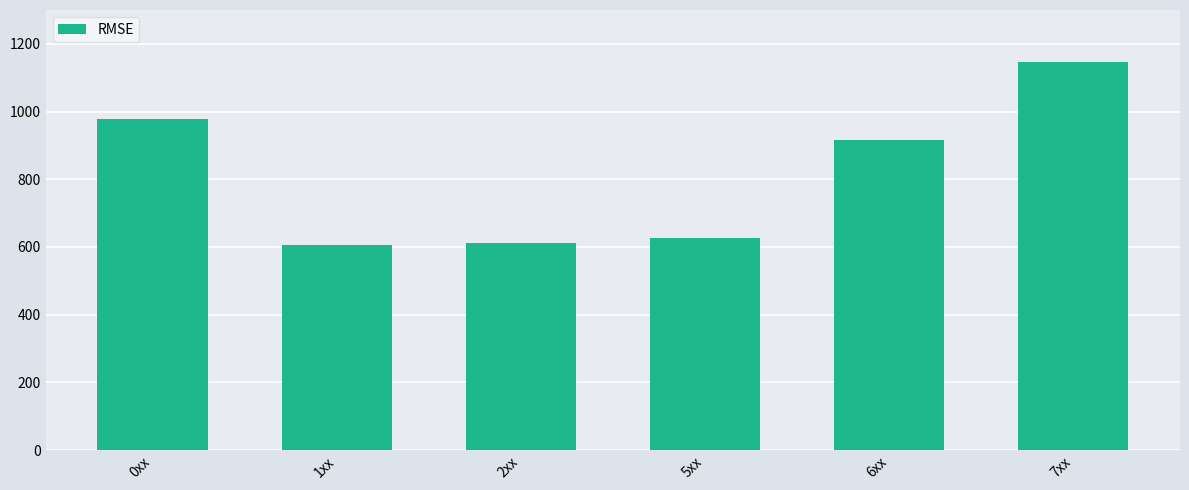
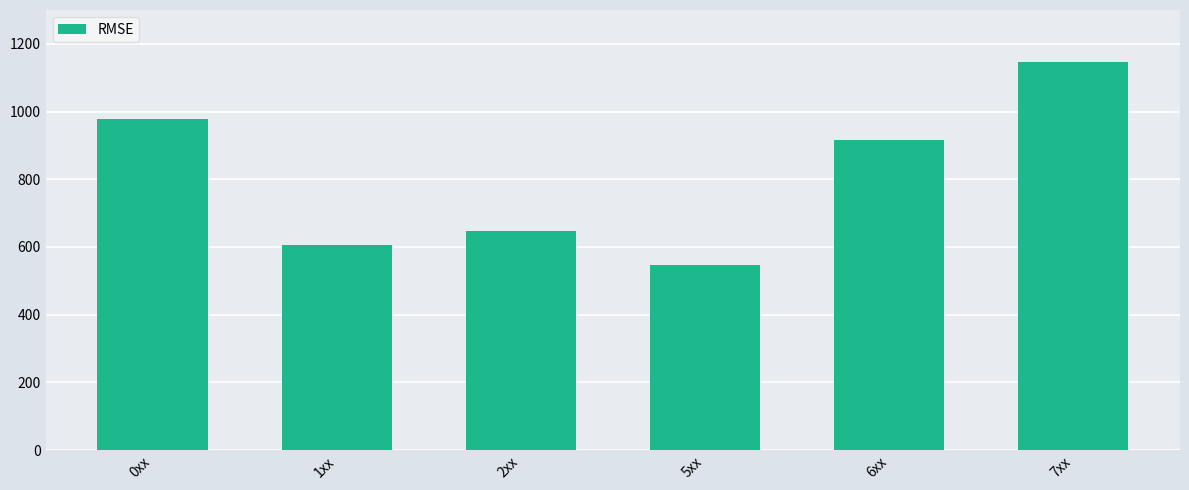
  {
    "0xx": 980,
    "1xx": 600,
-   "2xx": 610,
-   "5xx": 630,
+   "2xx": 650,
+   "5xx": 550,
    "6xx": 920,
    "7xx": 1150
  }
